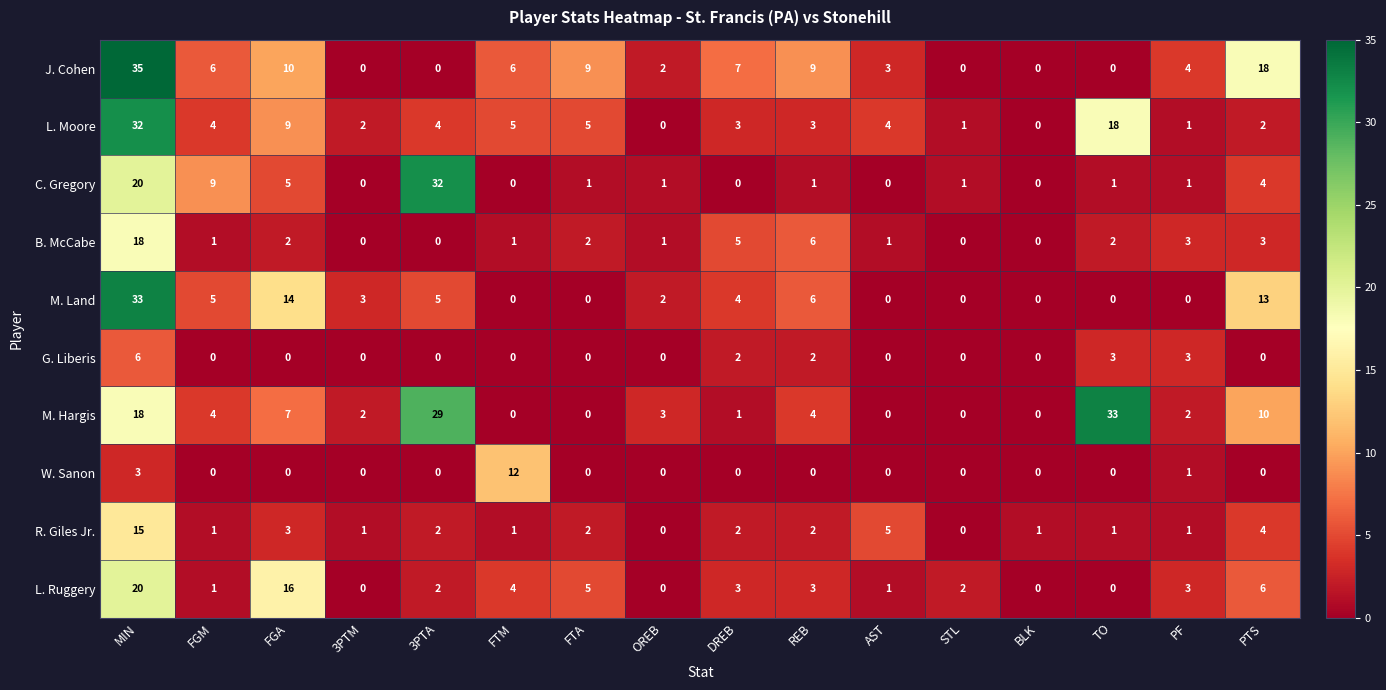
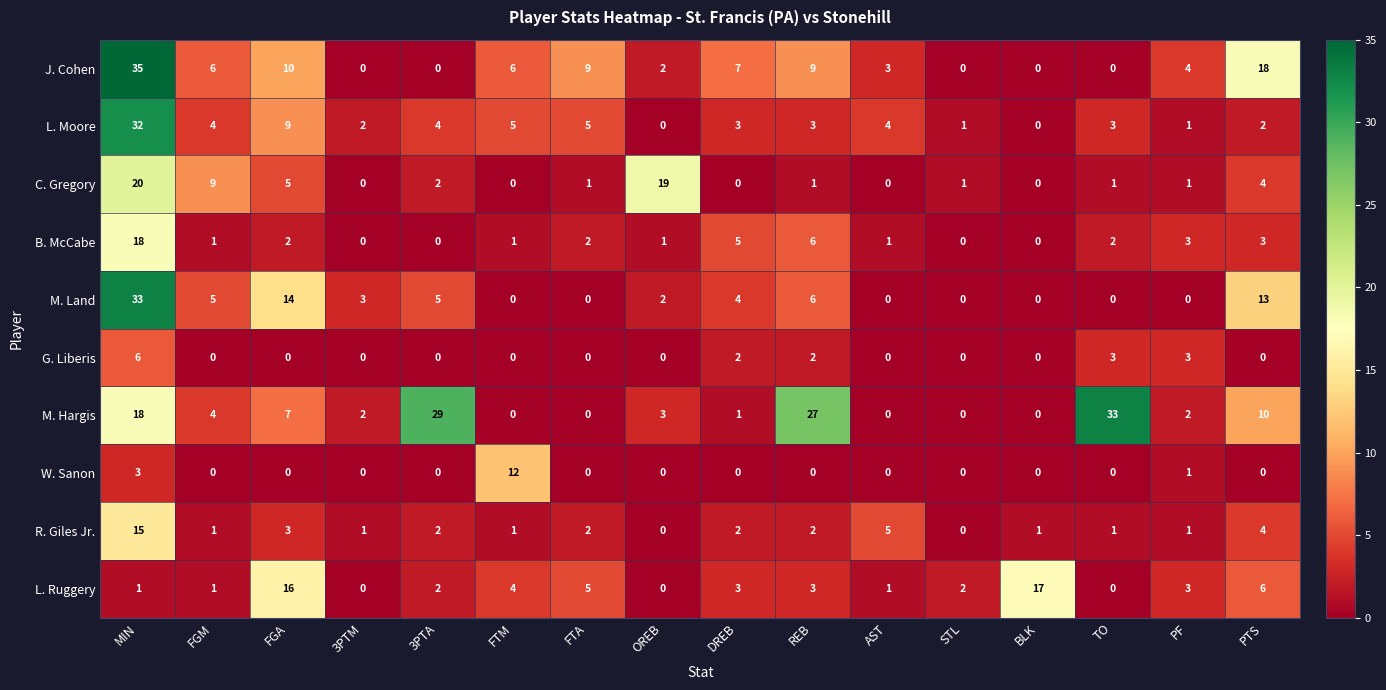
  {
    "J. Cohen": {
      "MIN": 35,
      "FGM": 6,
      "FGA": 10,
      "3PTM": 0,
      "3PTA": 0,
      "FTM": 6,
      "FTA": 9,
      "OREB": 2,
      "DREB": 7,
      "REB": 9,
      "AST": 3,
      "STL": 0,
      "BLK": 0,
      "TO": 0,
      "PF": 4,
      "PTS": 18
    },
    "L. Moore": {
      "MIN": 32,
      "FGM": 4,
      "FGA": 9,
      "3PTM": 2,
      "3PTA": 4,
      "FTM": 5,
      "FTA": 5,
      "OREB": 0,
      "DREB": 3,
      "REB": 3,
      "AST": 4,
      "STL": 1,
      "BLK": 0,
-     "TO": 18,
+     "TO": 3,
      "PF": 1,
      "PTS": 2
    },
    "C. Gregory": {
      "MIN": 20,
      "FGM": 9,
      "FGA": 5,
      "3PTM": 0,
-     "3PTA": 32,
+     "3PTA": 2,
      "FTM": 0,
      "FTA": 1,
-     "OREB": 1,
+     "OREB": 19,
      "DREB": 0,
      "REB": 1,
      "AST": 0,
      "STL": 1,
      "BLK": 0,
      "TO": 1,
      "PF": 1,
      "PTS": 4
    },
    "B. McCabe": {
      "MIN": 18,
      "FGM": 1,
      "FGA": 2,
      "3PTM": 0,
      "3PTA": 0,
      "FTM": 1,
      "FTA": 2,
      "OREB": 1,
      "DREB": 5,
      "REB": 6,
      "AST": 1,
      "STL": 0,
      "BLK": 0,
      "TO": 2,
      "PF": 3,
      "PTS": 3
    },
    "M. Land": {
      "MIN": 33,
      "FGM": 5,
      "FGA": 14,
      "3PTM": 3,
      "3PTA": 5,
      "FTM": 0,
      "FTA": 0,
      "OREB": 2,
      "DREB": 4,
      "REB": 6,
      "AST": 0,
      "STL": 0,
      "BLK": 0,
      "TO": 0,
      "PF": 0,
      "PTS": 13
    },
    "G. Liberis": {
      "MIN": 6,
      "FGM": 0,
      "FGA": 0,
      "3PTM": 0,
      "3PTA": 0,
      "FTM": 0,
      "FTA": 0,
      "OREB": 0,
      "DREB": 2,
      "REB": 2,
      "AST": 0,
      "STL": 0,
      "BLK": 0,
      "TO": 3,
      "PF": 3,
      "PTS": 0
    },
    "M. Hargis": {
      "MIN": 18,
      "FGM": 4,
      "FGA": 7,
      "3PTM": 2,
      "3PTA": 29,
      "FTM": 0,
      "FTA": 0,
      "OREB": 3,
      "DREB": 1,
-     "REB": 4,
+     "REB": 27,
      "AST": 0,
      "STL": 0,
      "BLK": 0,
      "TO": 33,
      "PF": 2,
      "PTS": 10
    },
    "W. Sanon": {
      "MIN": 3,
      "FGM": 0,
      "FGA": 0,
      "3PTM": 0,
      "3PTA": 0,
      "FTM": 12,
      "FTA": 0,
      "OREB": 0,
      "DREB": 0,
      "REB": 0,
      "AST": 0,
      "STL": 0,
      "BLK": 0,
      "TO": 0,
      "PF": 1,
      "PTS": 0
    },
    "R. Giles Jr.": {
      "MIN": 15,
      "FGM": 1,
      "FGA": 3,
      "3PTM": 1,
      "3PTA": 2,
      "FTM": 1,
      "FTA": 2,
      "OREB": 0,
      "DREB": 2,
      "REB": 2,
      "AST": 5,
      "STL": 0,
      "BLK": 1,
      "TO": 1,
      "PF": 1,
      "PTS": 4
    },
    "L. Ruggery": {
-     "MIN": 20,
+     "MIN": 1,
      "FGM": 1,
      "FGA": 16,
      "3PTM": 0,
      "3PTA": 2,
      "FTM": 4,
      "FTA": 5,
      "OREB": 0,
      "DREB": 3,
      "REB": 3,
      "AST": 1,
      "STL": 2,
-     "BLK": 0,
+     "BLK": 17,
      "TO": 0,
      "PF": 3,
      "PTS": 6
    }
  }
